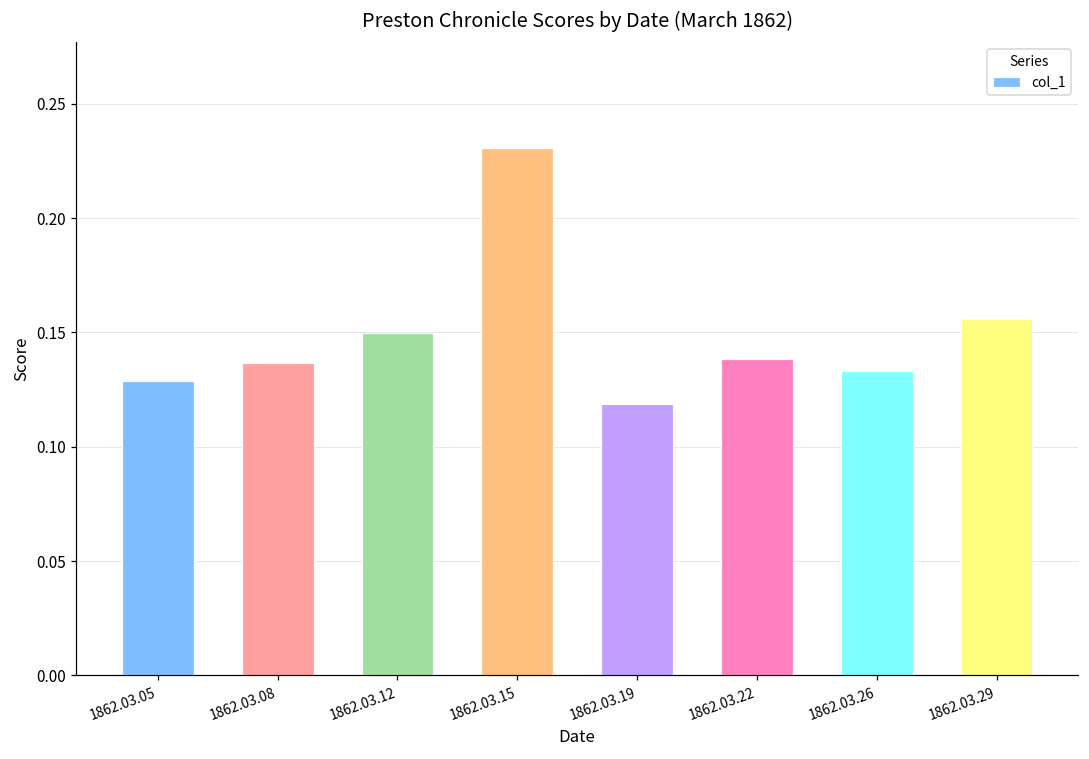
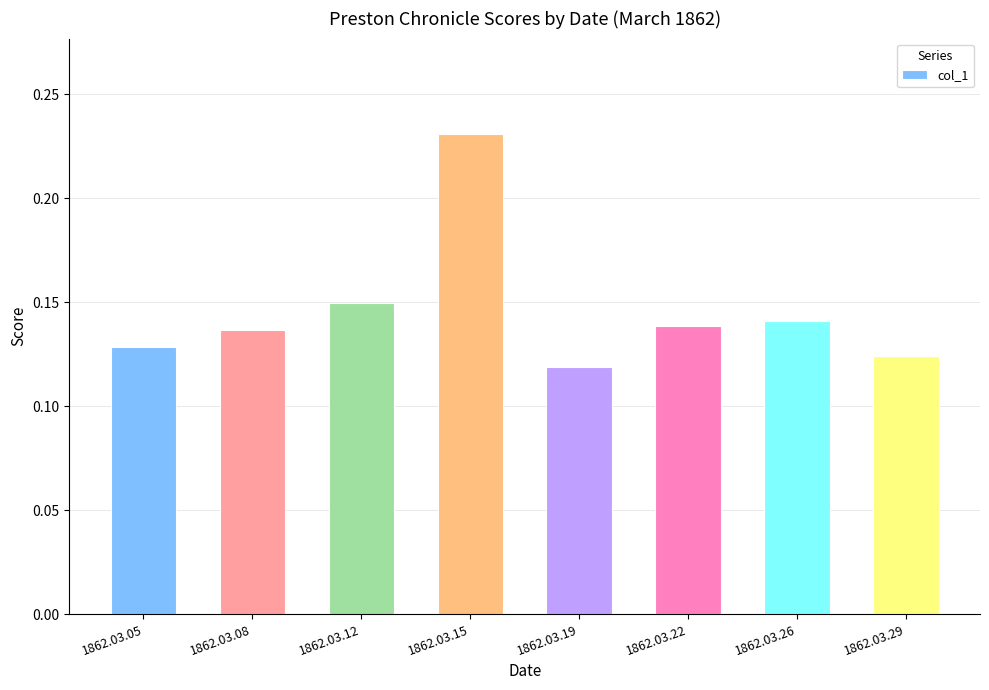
  {
    "1862.03.05": 0.129,
    "1862.03.08": 0.137,
    "1862.03.12": 0.150,
    "1862.03.15": 0.231,
    "1862.03.19": 0.119,
    "1862.03.22": 0.138,
-   "1862.03.26": 0.133,
-   "1862.03.29": 0.156
+   "1862.03.26": 0.141,
+   "1862.03.29": 0.124
  }
